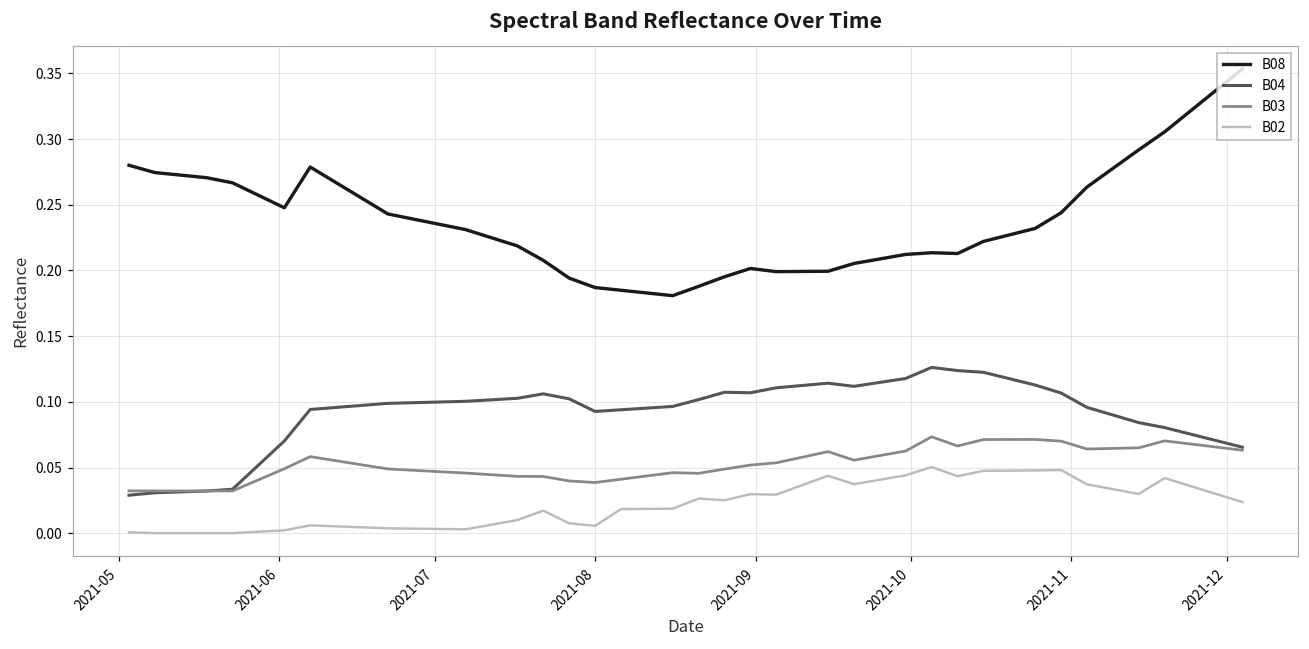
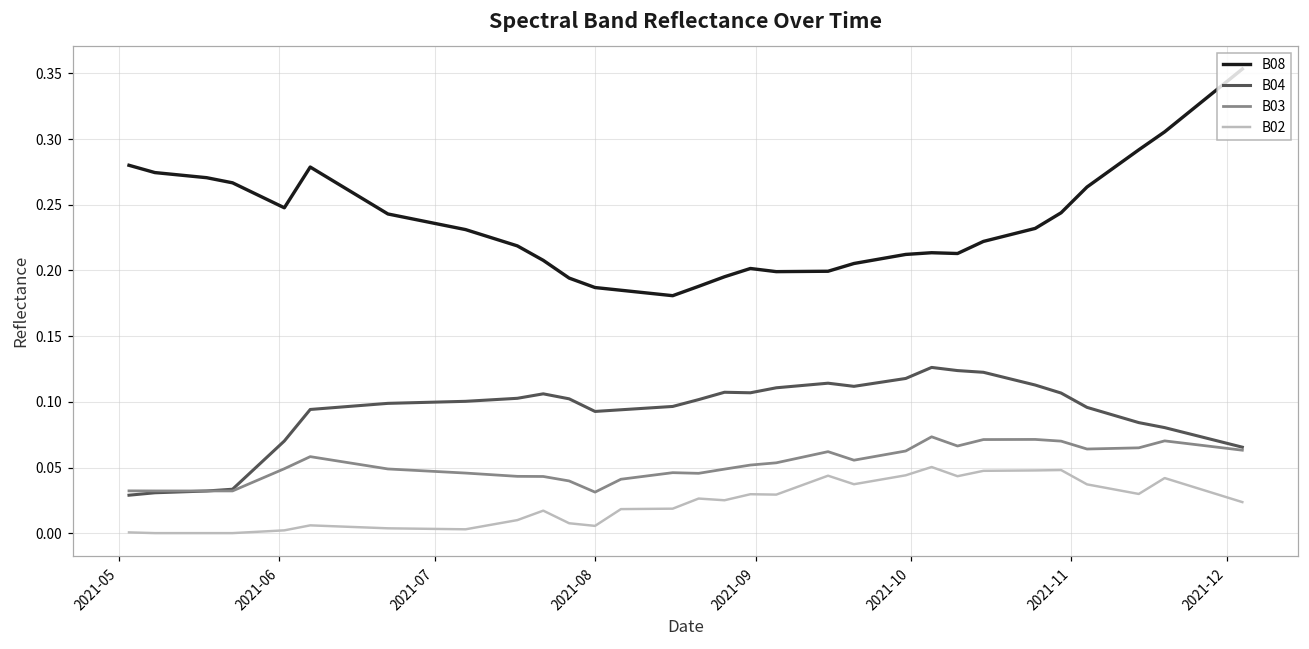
  {
    "B08": {
      "2021-08": 0.187
    },
    "B04": {
      "2021-08": 0.093
    },
    "B03": {
-     "2021-08": 0.039
+     "2021-08": 0.031
    },
    "B02": {
      "2021-08": 0.006
    }
  }
